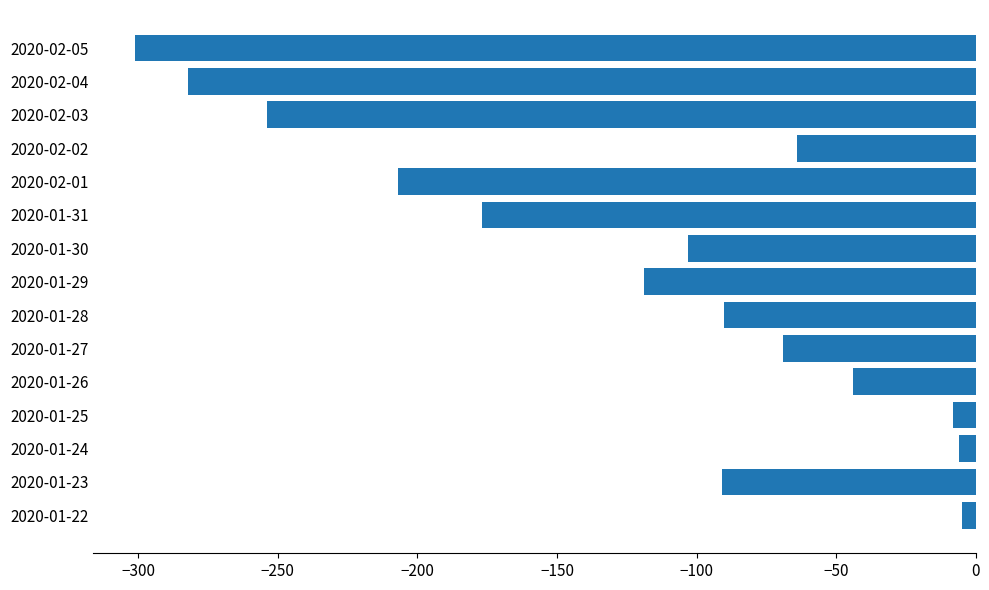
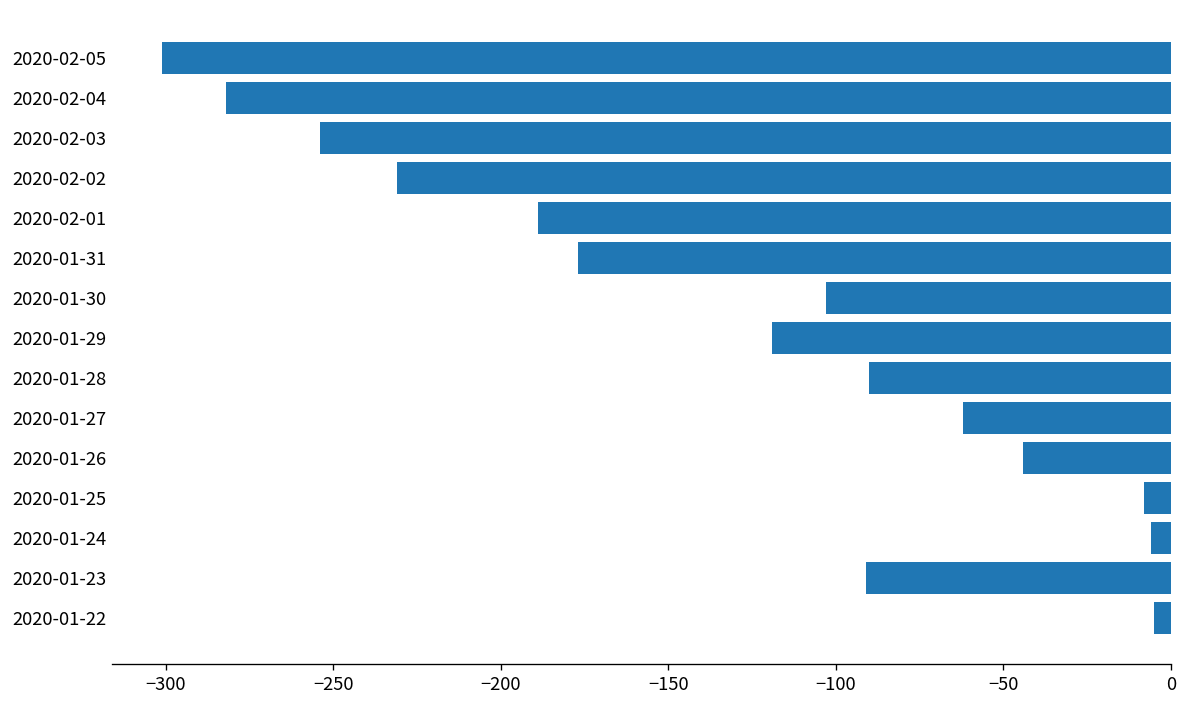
  {
    "2020-02-05": -301,
    "2020-02-04": -282,
    "2020-02-03": -254,
-   "2020-02-02": -64,
-   "2020-02-01": -207,
+   "2020-02-02": -231,
+   "2020-02-01": -189,
    "2020-01-31": -177,
    "2020-01-30": -103,
    "2020-01-29": -119,
    "2020-01-28": -90,
-   "2020-01-27": -69,
+   "2020-01-27": -62,
    "2020-01-26": -44,
    "2020-01-25": -8,
    "2020-01-24": -6,
    "2020-01-23": -91,
    "2020-01-22": -5
  }
